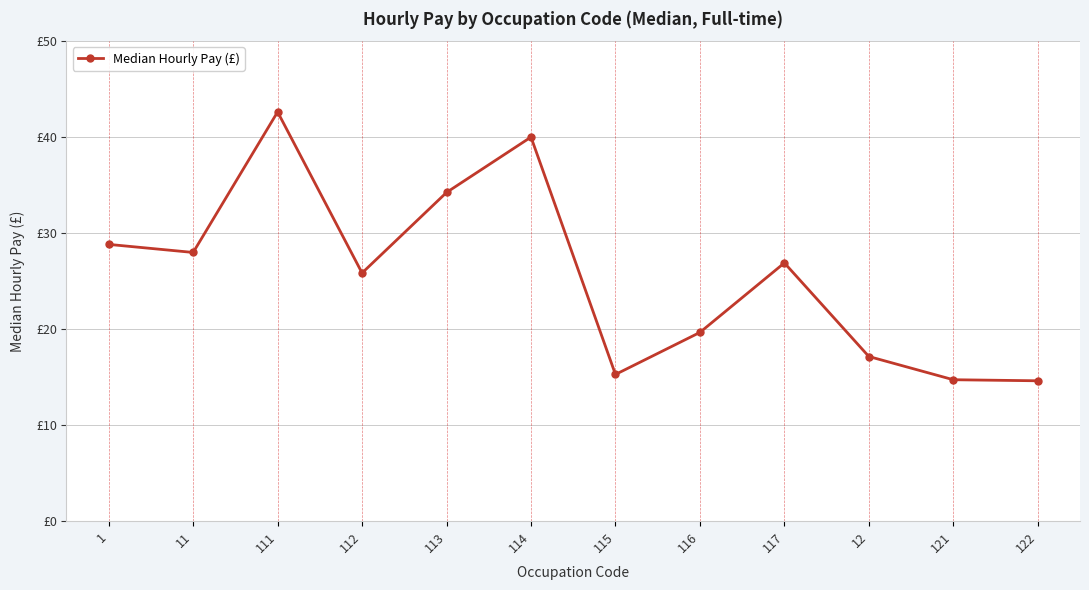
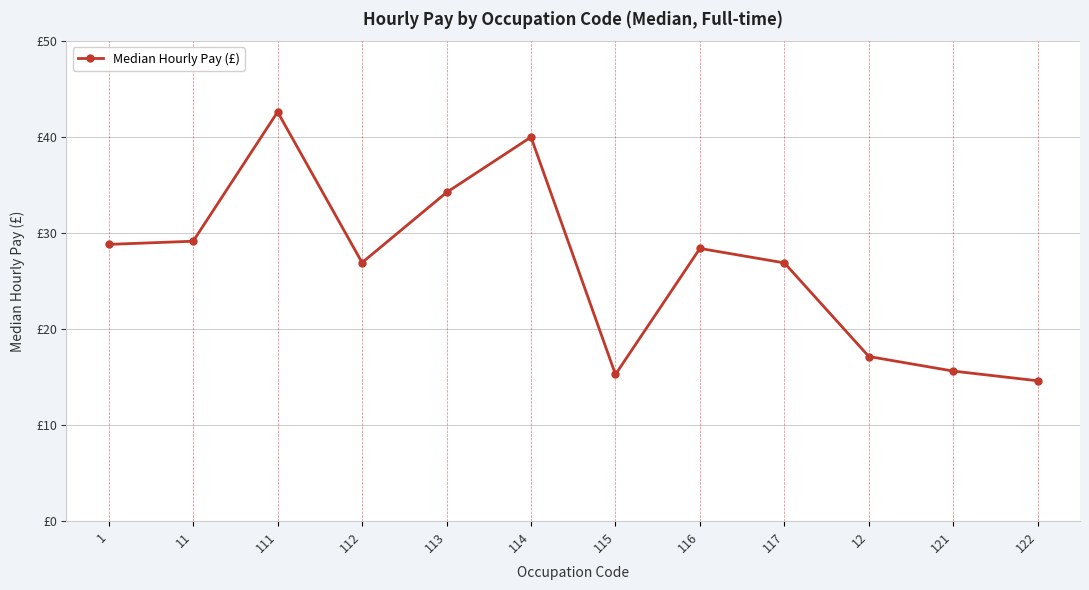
  {
    "1": "£29",
-   "11": "£28",
+   "11": "£29",
    "111": "£43",
-   "112": "£26",
+   "112": "£27",
    "113": "£34",
    "114": "£40",
    "115": "£15",
-   "116": "£20",
+   "116": "£28",
    "117": "£27",
    "12": "£17",
-   "121": "£15",
+   "121": "£16",
    "122": "£15"
  }
